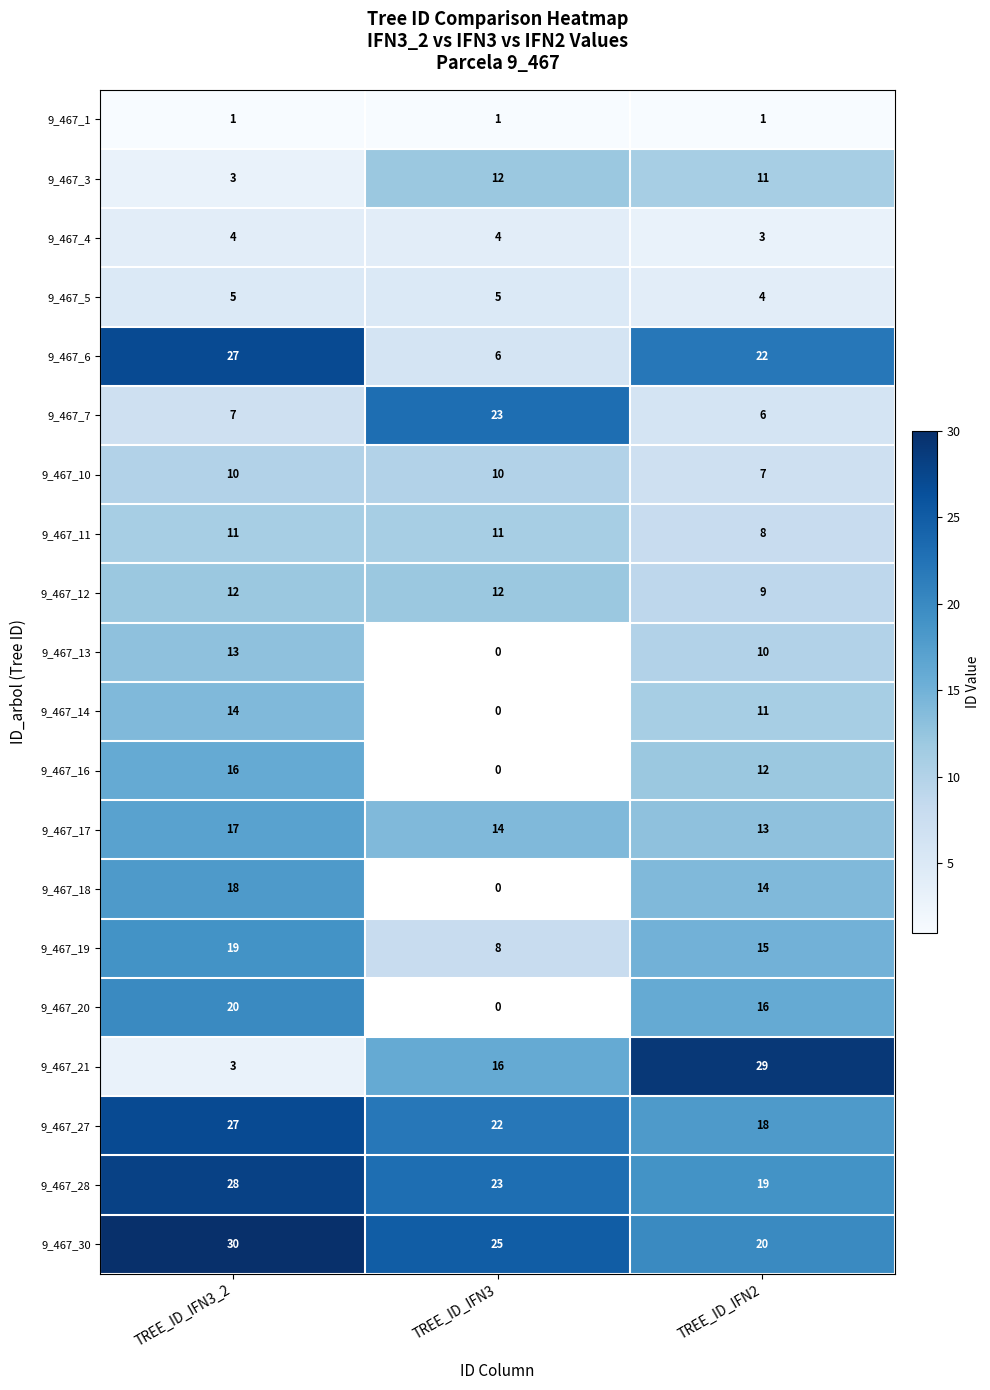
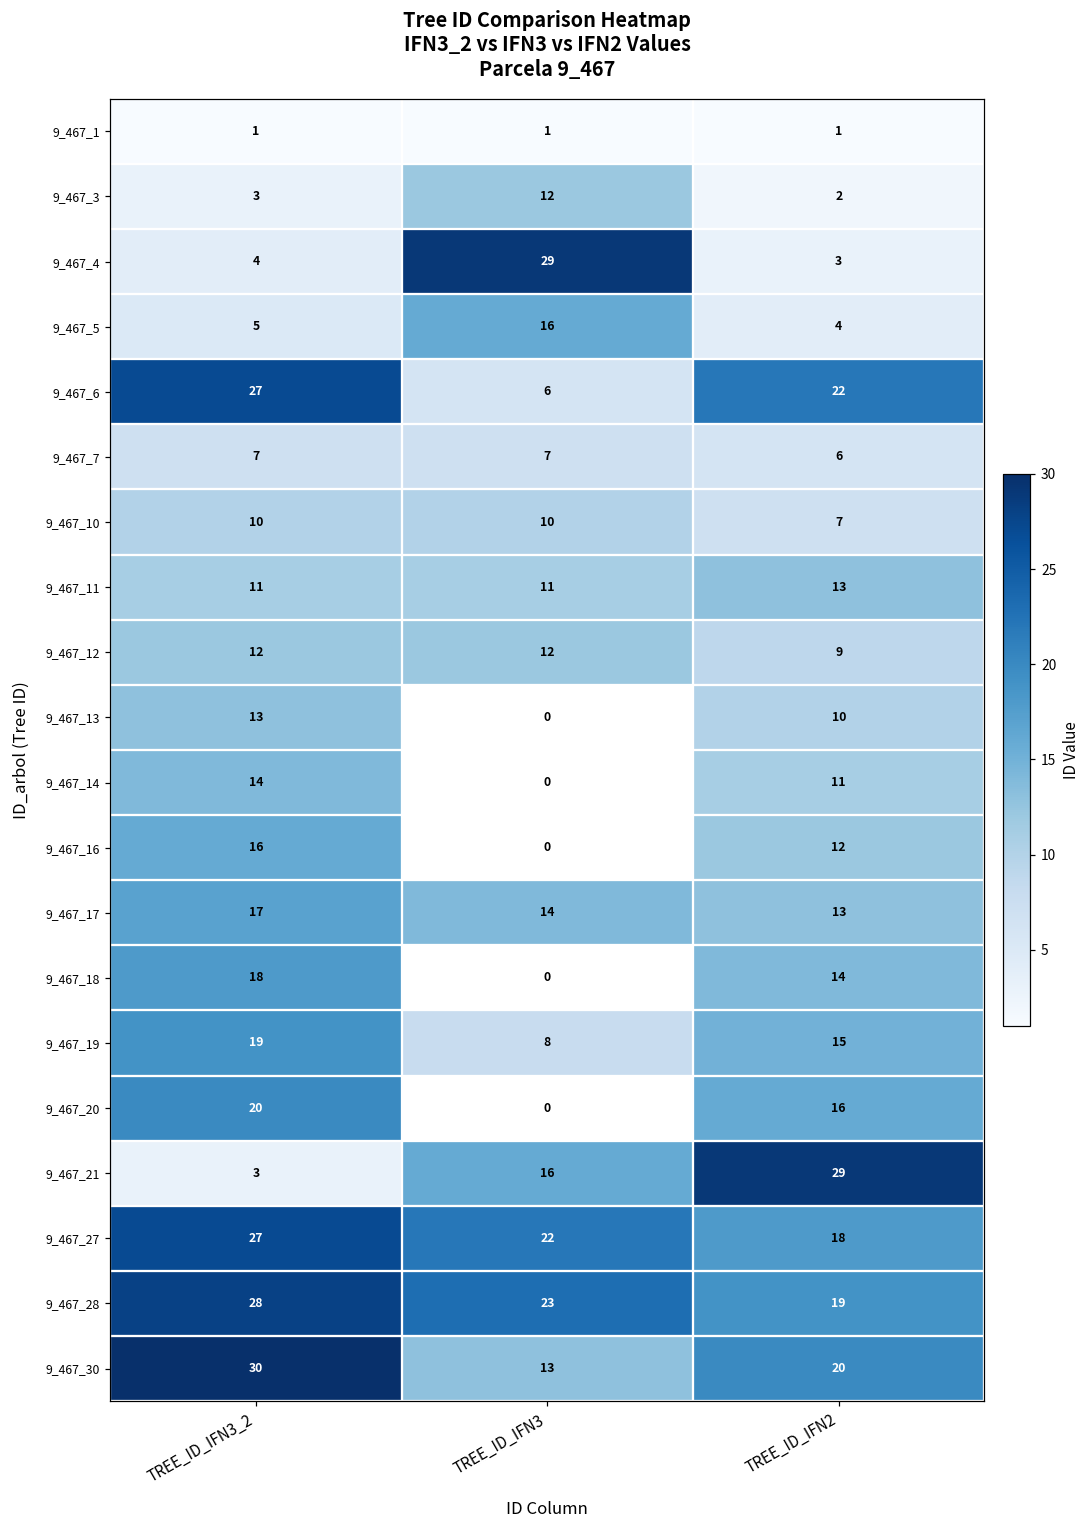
  {
    "9_467_1": {
      "TREE_ID_IFN3_2": 1,
      "TREE_ID_IFN3": 1,
      "TREE_ID_IFN2": 1
    },
    "9_467_3": {
      "TREE_ID_IFN3_2": 3,
      "TREE_ID_IFN3": 12,
-     "TREE_ID_IFN2": 11
+     "TREE_ID_IFN2": 2
    },
    "9_467_4": {
      "TREE_ID_IFN3_2": 4,
-     "TREE_ID_IFN3": 4,
+     "TREE_ID_IFN3": 29,
      "TREE_ID_IFN2": 3
    },
    "9_467_5": {
      "TREE_ID_IFN3_2": 5,
-     "TREE_ID_IFN3": 5,
+     "TREE_ID_IFN3": 16,
      "TREE_ID_IFN2": 4
    },
    "9_467_6": {
      "TREE_ID_IFN3_2": 27,
      "TREE_ID_IFN3": 6,
      "TREE_ID_IFN2": 22
    },
    "9_467_7": {
      "TREE_ID_IFN3_2": 7,
-     "TREE_ID_IFN3": 23,
+     "TREE_ID_IFN3": 7,
      "TREE_ID_IFN2": 6
    },
    "9_467_10": {
      "TREE_ID_IFN3_2": 10,
      "TREE_ID_IFN3": 10,
      "TREE_ID_IFN2": 7
    },
    "9_467_11": {
      "TREE_ID_IFN3_2": 11,
      "TREE_ID_IFN3": 11,
-     "TREE_ID_IFN2": 8
+     "TREE_ID_IFN2": 13
    },
    "9_467_12": {
      "TREE_ID_IFN3_2": 12,
      "TREE_ID_IFN3": 12,
      "TREE_ID_IFN2": 9
    },
    "9_467_13": {
      "TREE_ID_IFN3_2": 13,
      "TREE_ID_IFN2": 10
    },
    "9_467_14": {
      "TREE_ID_IFN3_2": 14,
      "TREE_ID_IFN2": 11
    },
    "9_467_16": {
      "TREE_ID_IFN3_2": 16,
      "TREE_ID_IFN2": 12
    },
    "9_467_17": {
      "TREE_ID_IFN3_2": 17,
      "TREE_ID_IFN3": 14,
      "TREE_ID_IFN2": 13
    },
    "9_467_18": {
      "TREE_ID_IFN3_2": 18,
      "TREE_ID_IFN2": 14
    },
    "9_467_19": {
      "TREE_ID_IFN3_2": 19,
      "TREE_ID_IFN3": 8,
      "TREE_ID_IFN2": 15
    },
    "9_467_20": {
      "TREE_ID_IFN3_2": 20,
      "TREE_ID_IFN2": 16
    },
    "9_467_21": {
      "TREE_ID_IFN3_2": 3,
      "TREE_ID_IFN3": 16,
      "TREE_ID_IFN2": 29
    },
    "9_467_27": {
      "TREE_ID_IFN3_2": 27,
      "TREE_ID_IFN3": 22,
      "TREE_ID_IFN2": 18
    },
    "9_467_28": {
      "TREE_ID_IFN3_2": 28,
      "TREE_ID_IFN3": 23,
      "TREE_ID_IFN2": 19
    },
    "9_467_30": {
      "TREE_ID_IFN3_2": 30,
-     "TREE_ID_IFN3": 25,
+     "TREE_ID_IFN3": 13,
      "TREE_ID_IFN2": 20
    }
  }
